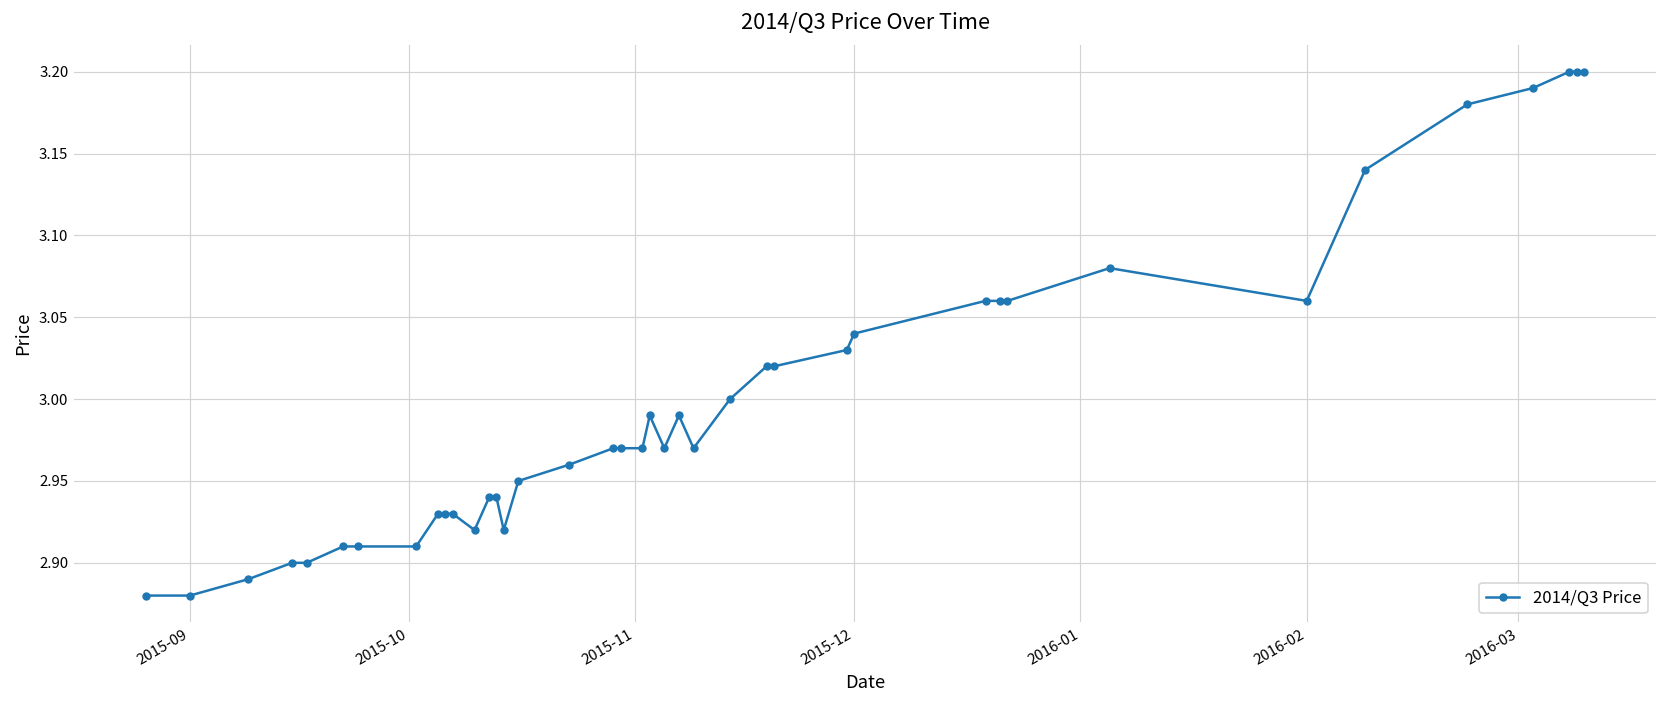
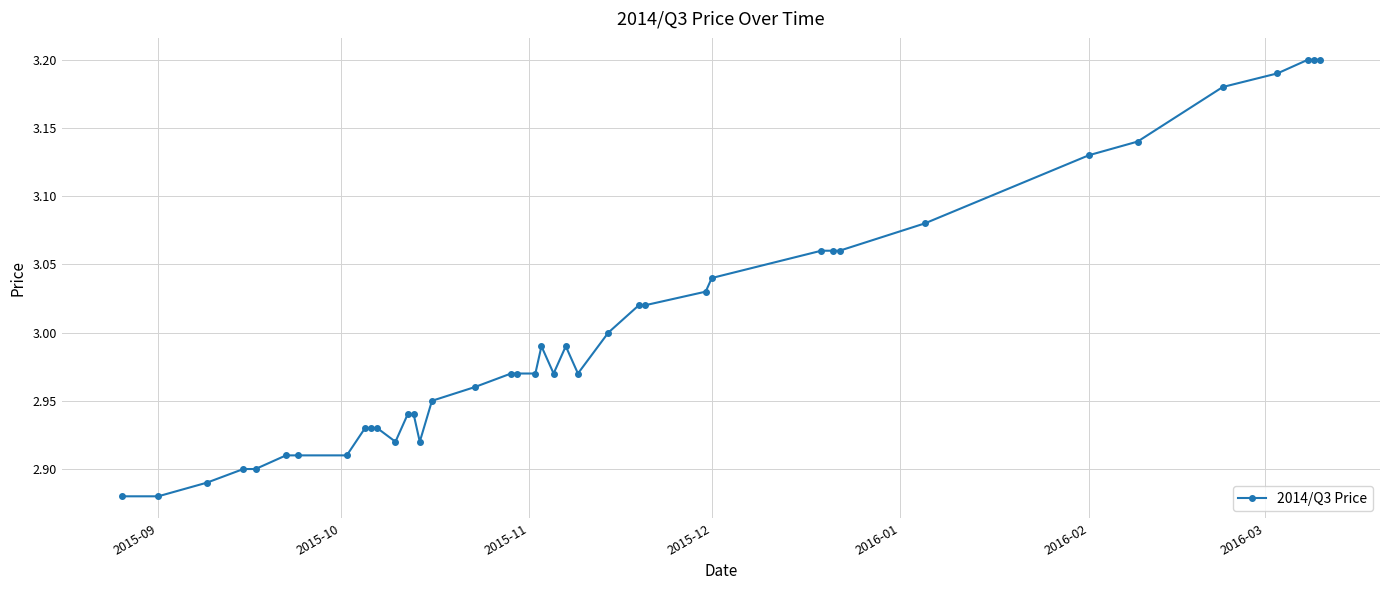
  {
    "2015-09": 2.88,
    "2015-12": 3.04,
-   "2016-02": 3.06
+   "2016-02": 3.13
  }
